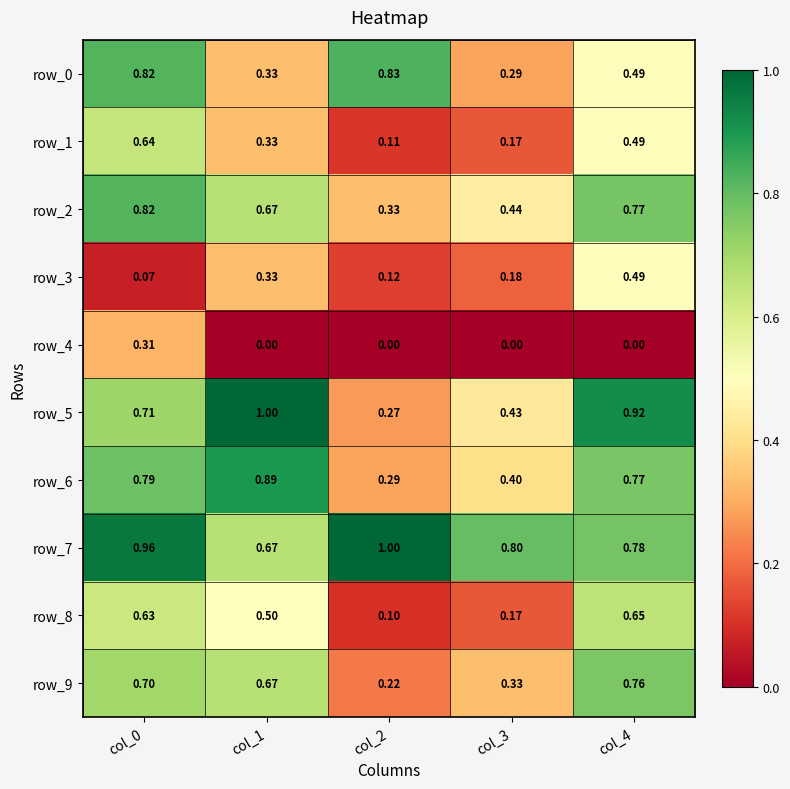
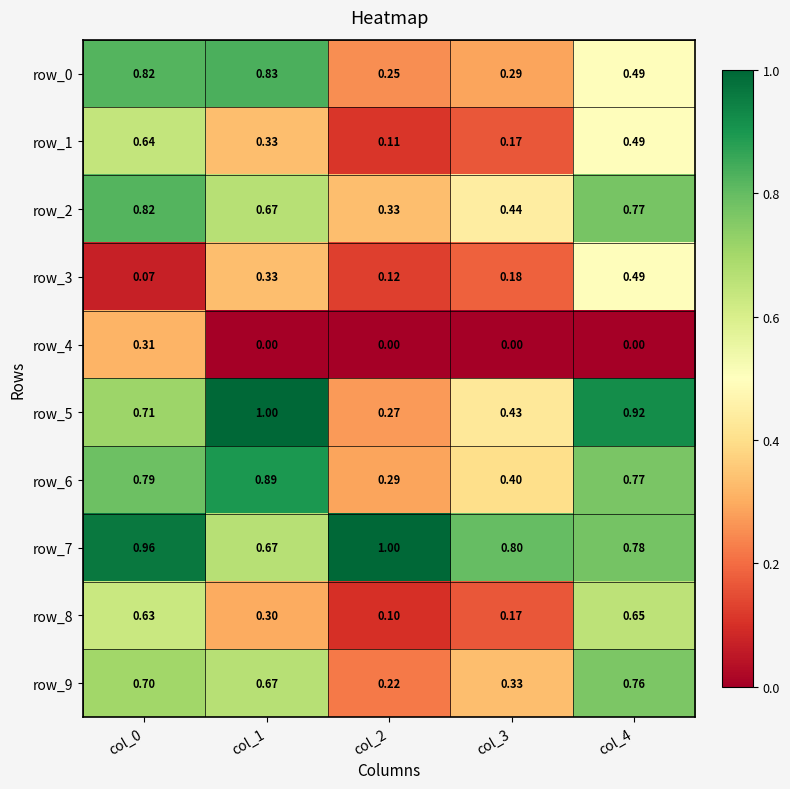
  {
    "row_0": {
      "col_0": 0.82,
-     "col_1": 0.33,
-     "col_2": 0.83,
+     "col_1": 0.83,
+     "col_2": 0.25,
      "col_3": 0.29,
      "col_4": 0.49
    },
    "row_1": {
      "col_0": 0.64,
      "col_1": 0.33,
      "col_2": 0.11,
      "col_3": 0.17,
      "col_4": 0.49
    },
    "row_2": {
      "col_0": 0.82,
      "col_1": 0.67,
      "col_2": 0.33,
      "col_3": 0.44,
      "col_4": 0.77
    },
    "row_3": {
      "col_0": 0.07,
      "col_1": 0.33,
      "col_2": 0.12,
      "col_3": 0.18,
      "col_4": 0.49
    },
    "row_4": {
      "col_0": 0.31,
      "col_1": 0.00,
      "col_2": 0.00,
      "col_3": 0.00,
      "col_4": 0.00
    },
    "row_5": {
      "col_0": 0.71,
      "col_1": 1.00,
      "col_2": 0.27,
      "col_3": 0.43,
      "col_4": 0.92
    },
    "row_6": {
      "col_0": 0.79,
      "col_1": 0.89,
      "col_2": 0.29,
      "col_3": 0.40,
      "col_4": 0.77
    },
    "row_7": {
      "col_0": 0.96,
      "col_1": 0.67,
      "col_2": 1.00,
      "col_3": 0.80,
      "col_4": 0.78
    },
    "row_8": {
      "col_0": 0.63,
-     "col_1": 0.50,
+     "col_1": 0.30,
      "col_2": 0.10,
      "col_3": 0.17,
      "col_4": 0.65
    },
    "row_9": {
      "col_0": 0.70,
      "col_1": 0.67,
      "col_2": 0.22,
      "col_3": 0.33,
      "col_4": 0.76
    }
  }
